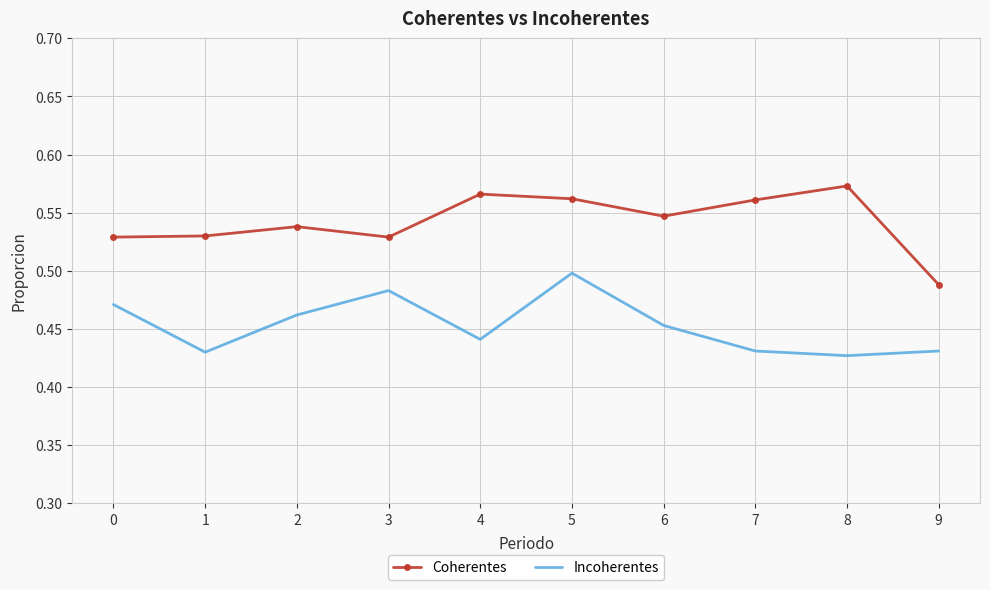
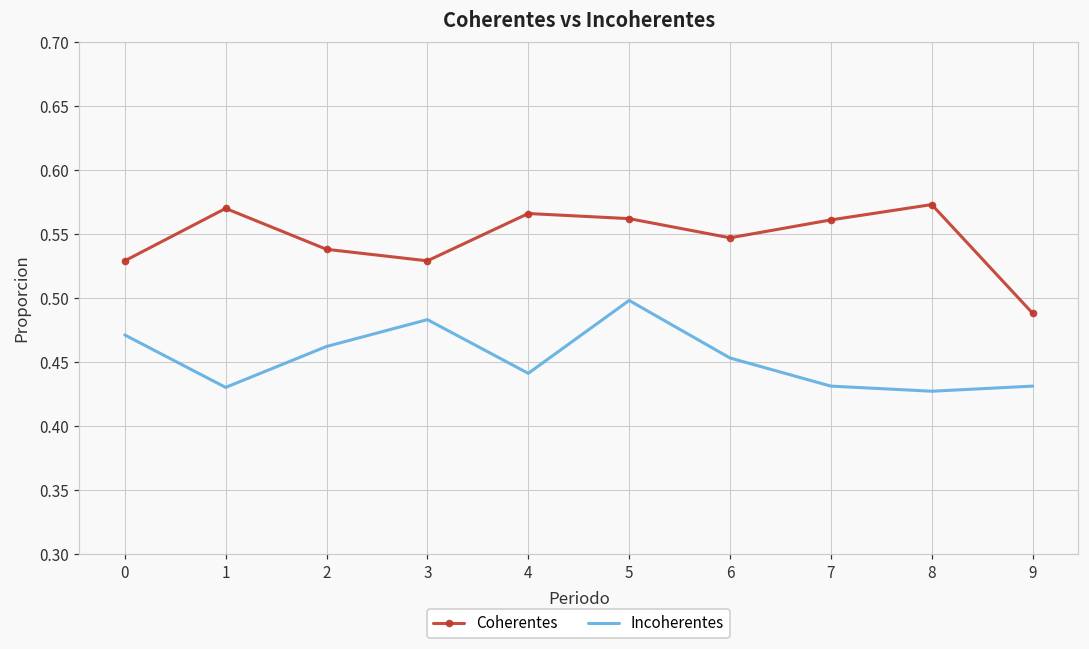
  {
    "Coherentes": {
      "0": 0.53,
-     "1": 0.53,
+     "1": 0.57,
      "2": 0.54,
      "3": 0.53,
      "4": 0.566,
      "5": 0.56,
      "6": 0.547,
      "7": 0.56,
      "8": 0.573,
      "9": 0.49
    },
    "Incoherentes": {
      "0": 0.47,
      "1": 0.43,
      "2": 0.46,
      "3": 0.483,
      "4": 0.44,
      "5": 0.50,
      "6": 0.453,
      "7": 0.43,
      "8": 0.427,
      "9": 0.43
    }
  }
